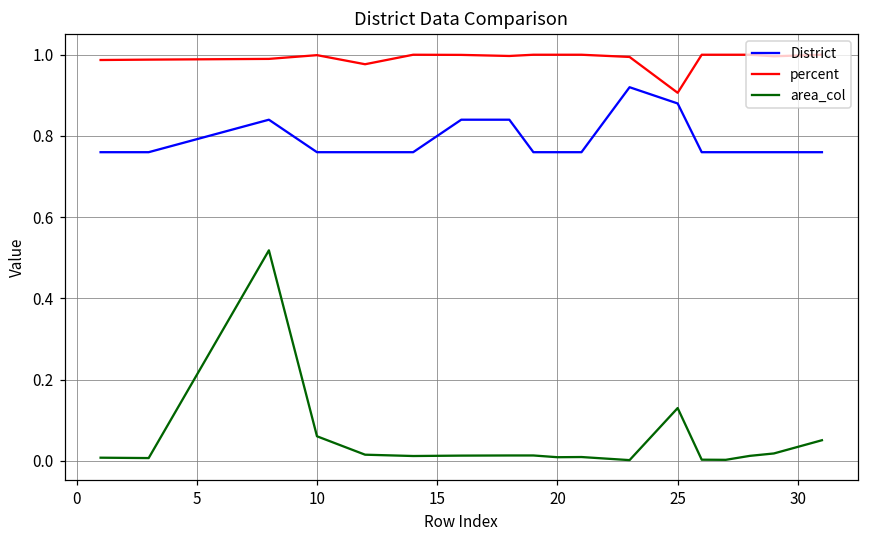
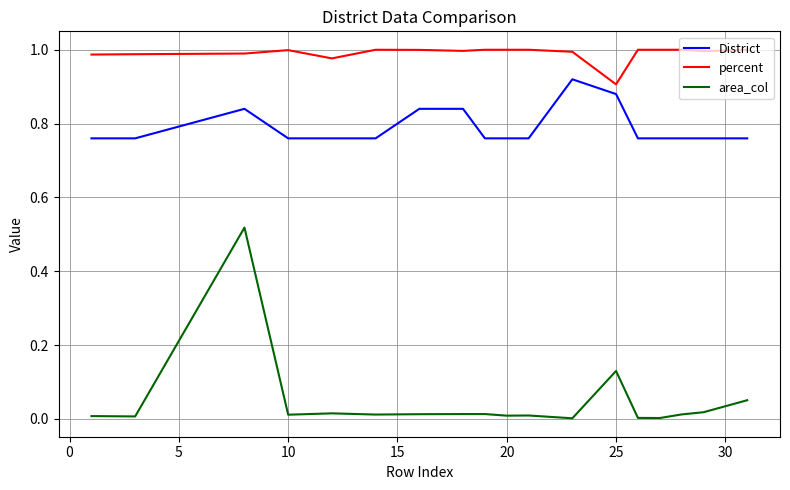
  {
    "District": {
      "10": 0.76,
      "20": 0.76,
      "25": 0.88
    },
    "percent": {
      "10": 1.00,
      "20": 1.00,
      "25": 0.91
    },
    "area_col": {
-     "10": 0.06,
+     "10": 0.01,
      "20": 0.01,
      "25": 0.13
    }
  }
